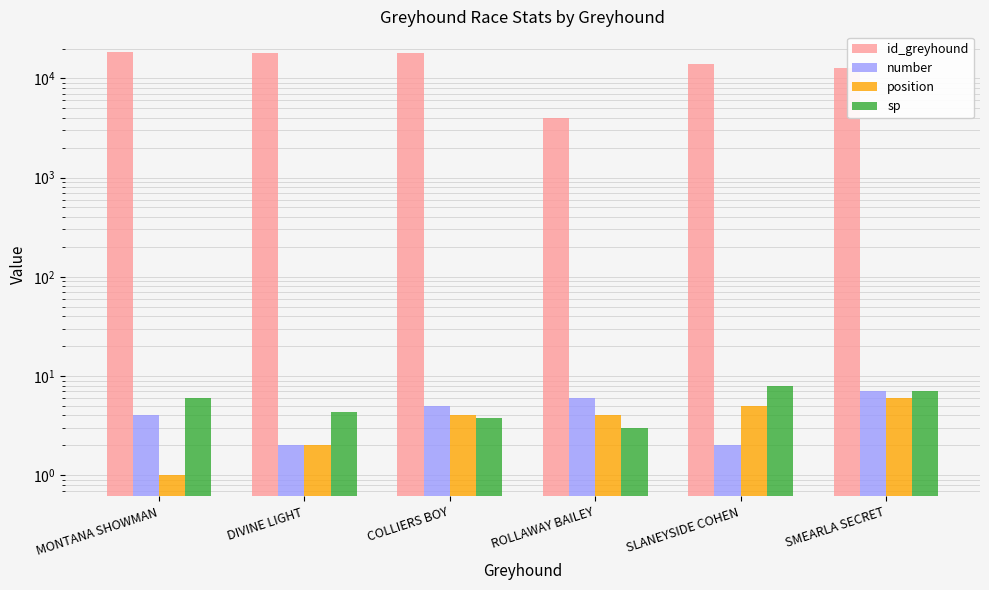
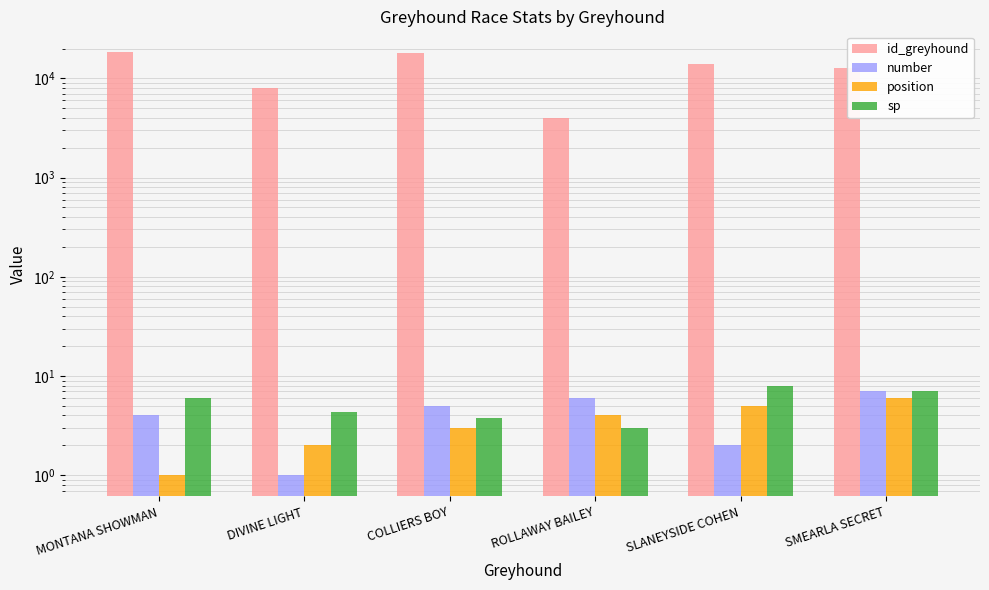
  {
    "id_greyhound": {
      "MONTANA SHOWMAN": 18000,
-     "DIVINE LIGHT": 18000,
+     "DIVINE LIGHT": 8000,
      "COLLIERS BOY": 18000,
      "ROLLAWAY BAILEY": 4000,
      "SLANEYSIDE COHEN": 14000,
      "SMEARLA SECRET": 13000
    },
    "number": {
      "MONTANA SHOWMAN": 4,
-     "DIVINE LIGHT": 2,
+     "DIVINE LIGHT": 1,
      "COLLIERS BOY": 5,
      "ROLLAWAY BAILEY": 6,
      "SLANEYSIDE COHEN": 2,
      "SMEARLA SECRET": 7
    },
    "position": {
      "MONTANA SHOWMAN": 1,
      "DIVINE LIGHT": 2,
-     "COLLIERS BOY": 4,
+     "COLLIERS BOY": 3,
      "ROLLAWAY BAILEY": 4,
      "SLANEYSIDE COHEN": 5,
      "SMEARLA SECRET": 6
    },
    "sp": {
      "MONTANA SHOWMAN": 6,
      "DIVINE LIGHT": 4,
      "COLLIERS BOY": 3.8,
      "ROLLAWAY BAILEY": 3,
      "SLANEYSIDE COHEN": 8,
      "SMEARLA SECRET": 7
    }
  }
